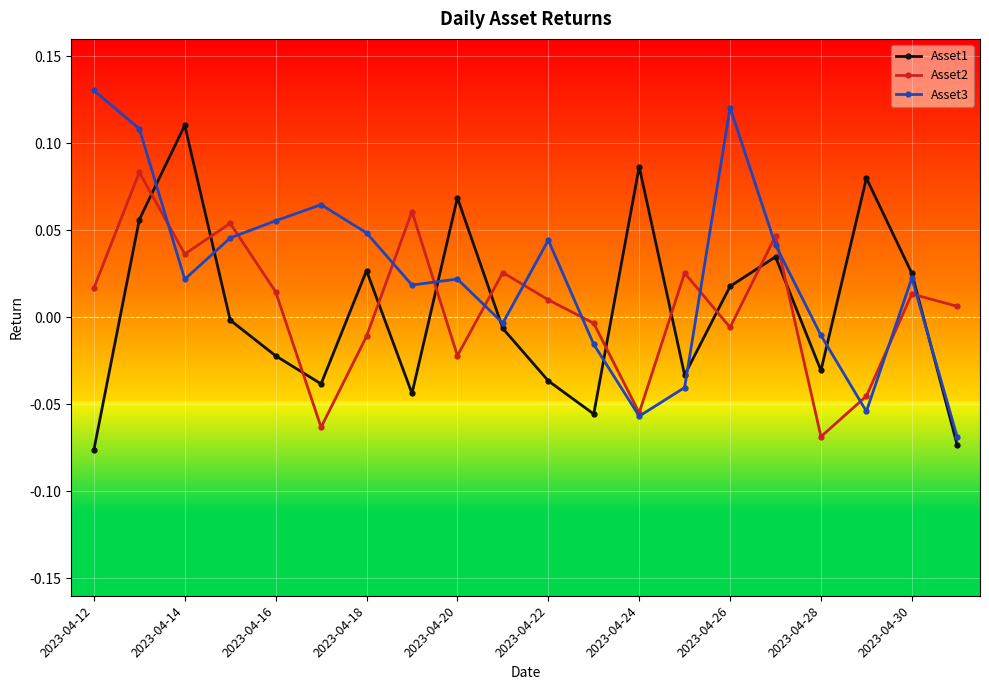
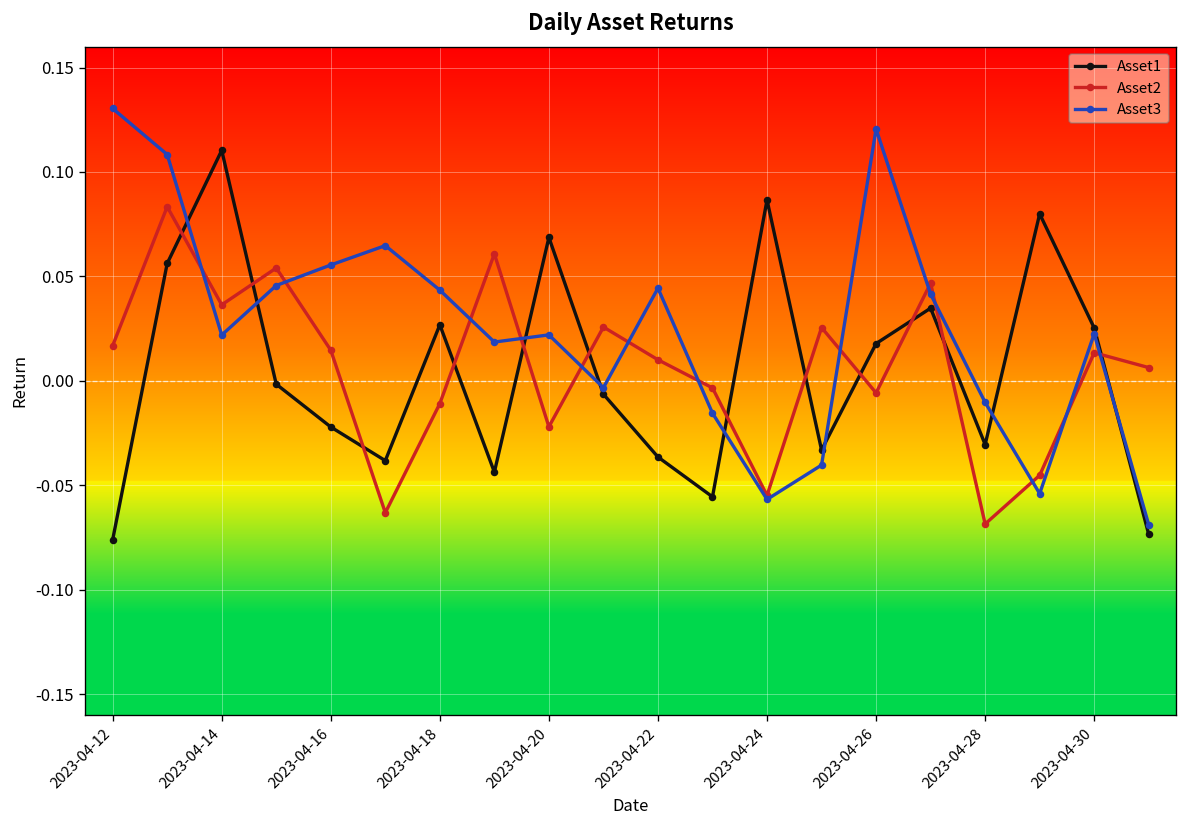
  {
    "Asset1": {
      "2023-04-12": -0.076,
      "2023-04-14": 0.110,
      "2023-04-16": -0.022,
      "2023-04-18": 0.027,
      "2023-04-20": 0.069,
      "2023-04-22": -0.037,
      "2023-04-24": 0.087,
      "2023-04-26": 0.018,
      "2023-04-28": -0.031,
      "2023-04-30": 0.025
    },
    "Asset2": {
      "2023-04-12": 0.017,
      "2023-04-14": 0.036,
      "2023-04-16": 0.015,
      "2023-04-18": -0.011,
      "2023-04-20": -0.022,
      "2023-04-22": 0.010,
      "2023-04-24": -0.055,
      "2023-04-26": -0.006,
      "2023-04-28": -0.069,
      "2023-04-30": 0.013
    },
    "Asset3": {
      "2023-04-12": 0.130,
      "2023-04-14": 0.022,
      "2023-04-16": 0.055,
-     "2023-04-18": 0.049,
+     "2023-04-18": 0.043,
      "2023-04-20": 0.022,
      "2023-04-22": 0.044,
      "2023-04-24": -0.057,
      "2023-04-26": 0.121,
      "2023-04-28": -0.010,
      "2023-04-30": 0.023
    }
  }
